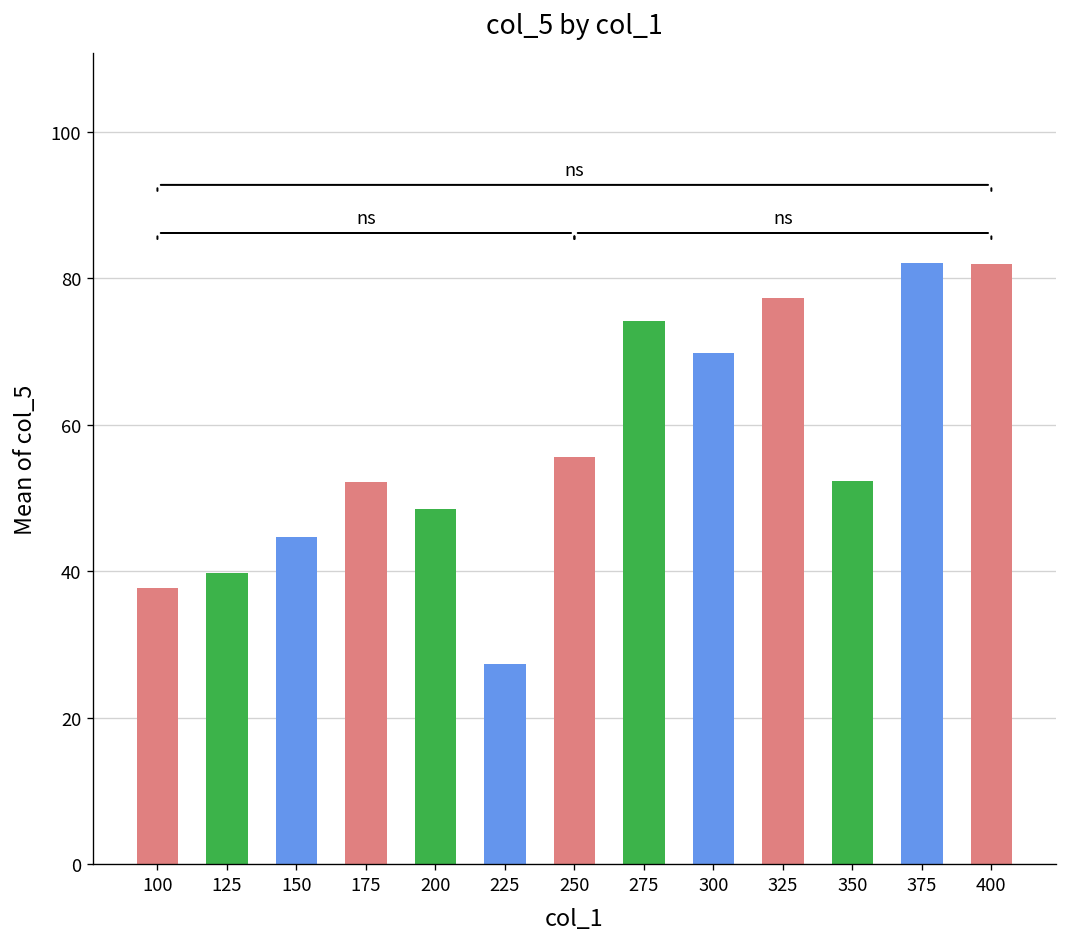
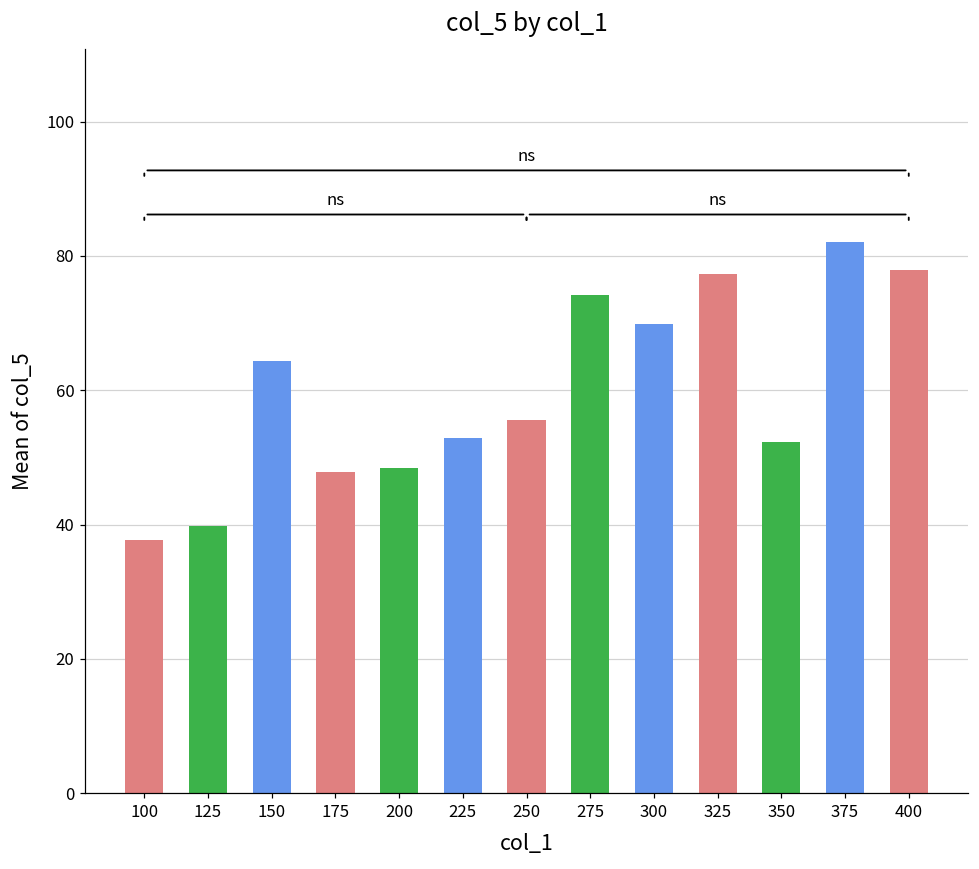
  {
    "100": 38,
    "125": 40,
-   "150": 45,
-   "175": 52,
+   "150": 64,
+   "175": 48,
    "200": 48,
-   "225": 27,
+   "225": 53,
    "250": 56,
    "275": 74,
    "300": 70,
    "325": 77,
    "350": 52,
    "375": 82,
-   "400": 82
+   "400": 78
  }
